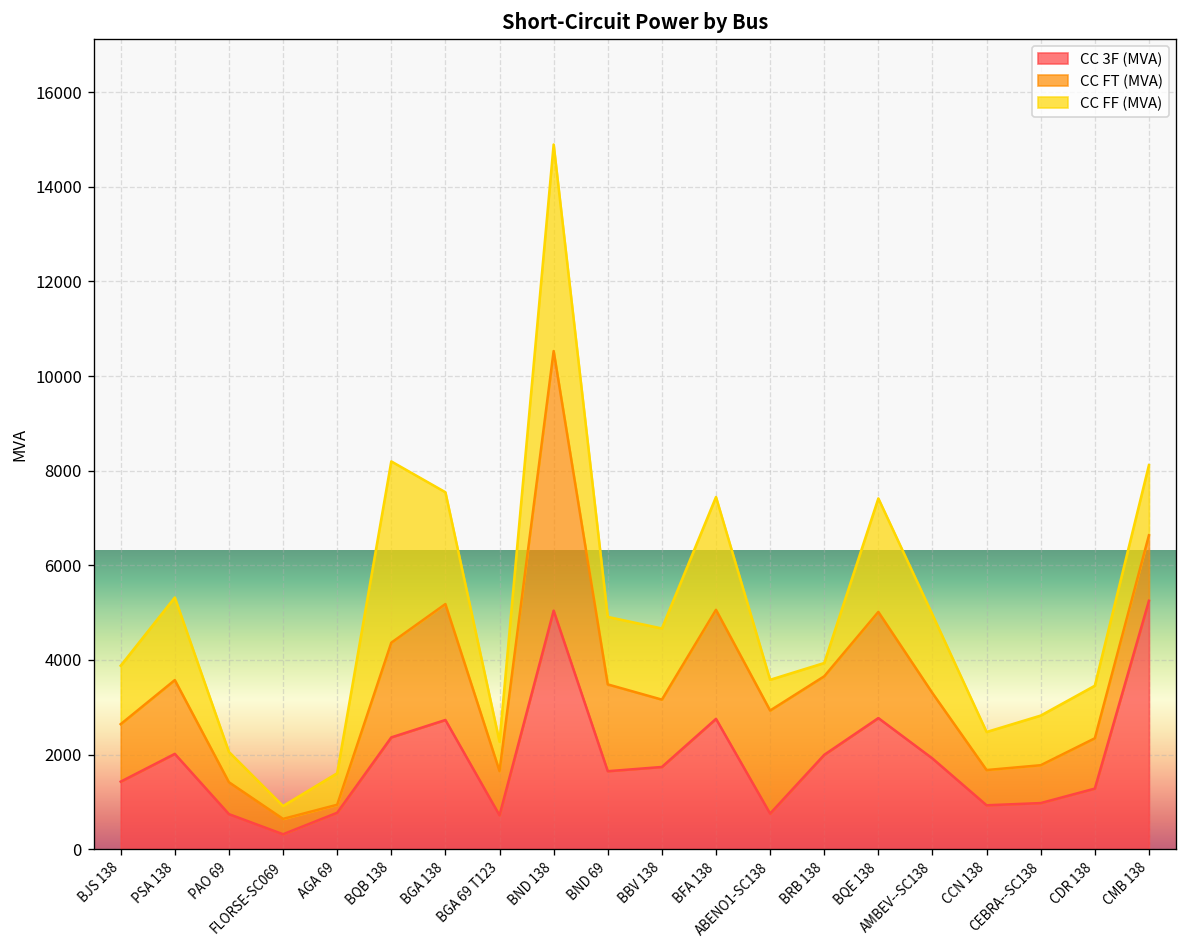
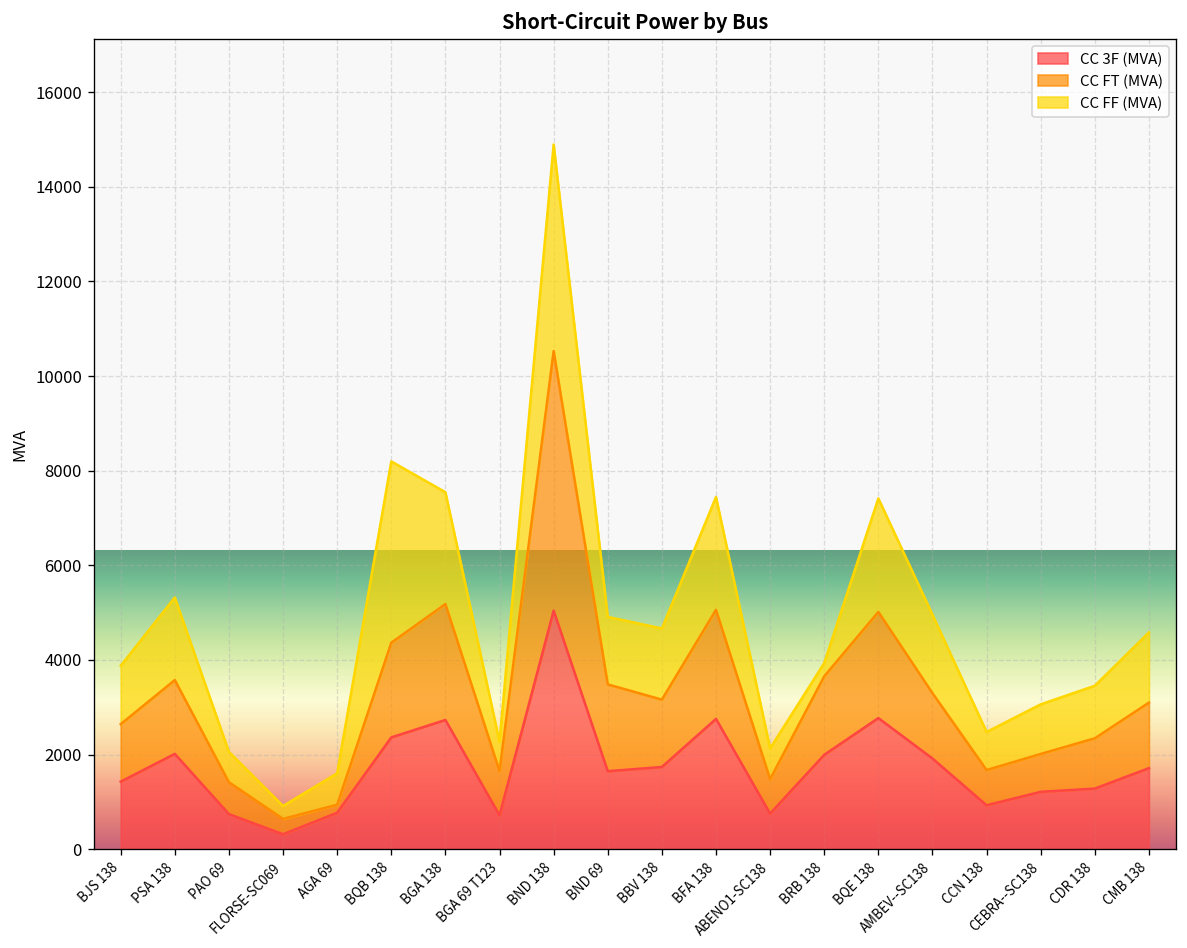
  {
    "CC 3F (MVA)": {
      "BJS 138": 1400,
      "PSA 138": 2000,
      "PAO 69": 700,
      "FLORSE-SC069": 300,
      "AGA 69": 800,
      "BQB 138": 2400,
      "BGA 138": 2700,
      "BGA 69 T123": 700,
      "BND 138": 5000,
      "BND 69": 1600,
      "BBV 138": 1700,
      "BFA 138": 2800,
      "ABENO1-SC138": 800,
      "BRB 138": 2000,
      "BQE 138": 2800,
      "AMBEV--SC138": 1900,
      "CCN 138": 900,
-     "CEBRA--SC138": 1000,
+     "CEBRA--SC138": 1200,
      "CDR 138": 1300,
-     "CMB 138": 5200
+     "CMB 138": 1700
    },
    "CC FT (MVA)": {
      "BJS 138": 1200,
      "PSA 138": 1600,
      "PAO 69": 700,
      "FLORSE-SC069": 300,
      "AGA 69": 200,
      "BQB 138": 2000,
      "BGA 138": 2500,
      "BGA 69 T123": 900,
      "BND 138": 5500,
      "BND 69": 1800,
      "BBV 138": 1400,
      "BFA 138": 2300,
-     "ABENO1-SC138": 2200,
+     "ABENO1-SC138": 700,
      "BRB 138": 1700,
      "BQE 138": 2200,
      "AMBEV--SC138": 1400,
      "CCN 138": 700,
      "CEBRA--SC138": 800,
      "CDR 138": 1100,
      "CMB 138": 1400
    },
    "CC FF (MVA)": {
      "BJS 138": 1200,
      "PSA 138": 1700,
      "PAO 69": 600,
      "FLORSE-SC069": 300,
      "AGA 69": 700,
      "BQB 138": 3800,
      "BGA 138": 2400,
      "BGA 69 T123": 600,
      "BND 138": 4400,
      "BND 69": 1400,
      "BBV 138": 1500,
      "BFA 138": 2400,
      "ABENO1-SC138": 600,
      "BRB 138": 300,
      "BQE 138": 2400,
      "AMBEV--SC138": 1700,
      "CCN 138": 800,
      "CEBRA--SC138": 1000,
      "CDR 138": 1100,
      "CMB 138": 1500
    }
  }
